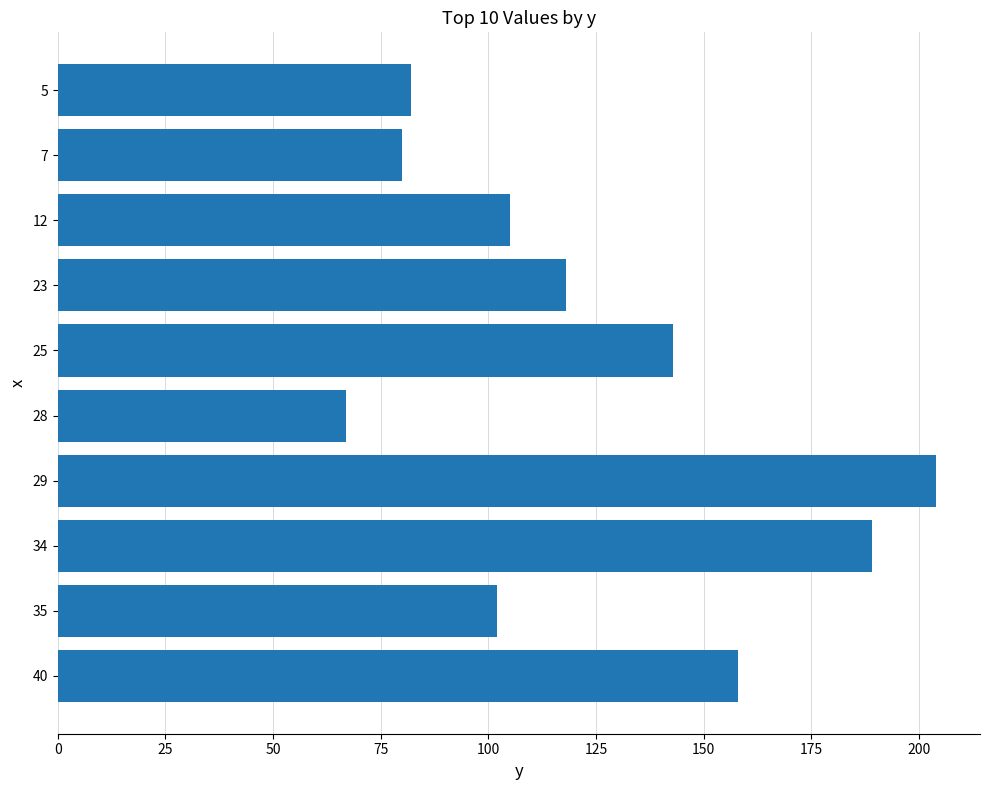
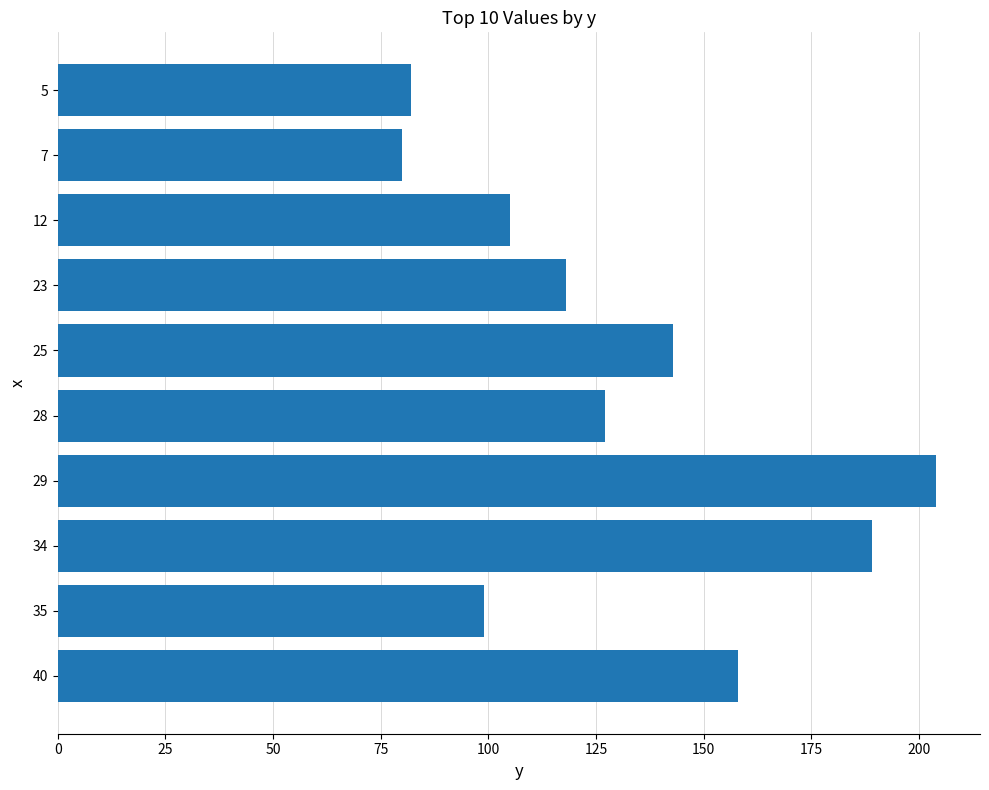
  {
    "5": 82,
    "7": 80,
    "12": 105,
    "23": 118,
    "25": 143,
-   "28": 67,
+   "28": 127,
    "29": 204,
    "34": 189,
-   "35": 102,
+   "35": 99,
    "40": 158
  }
